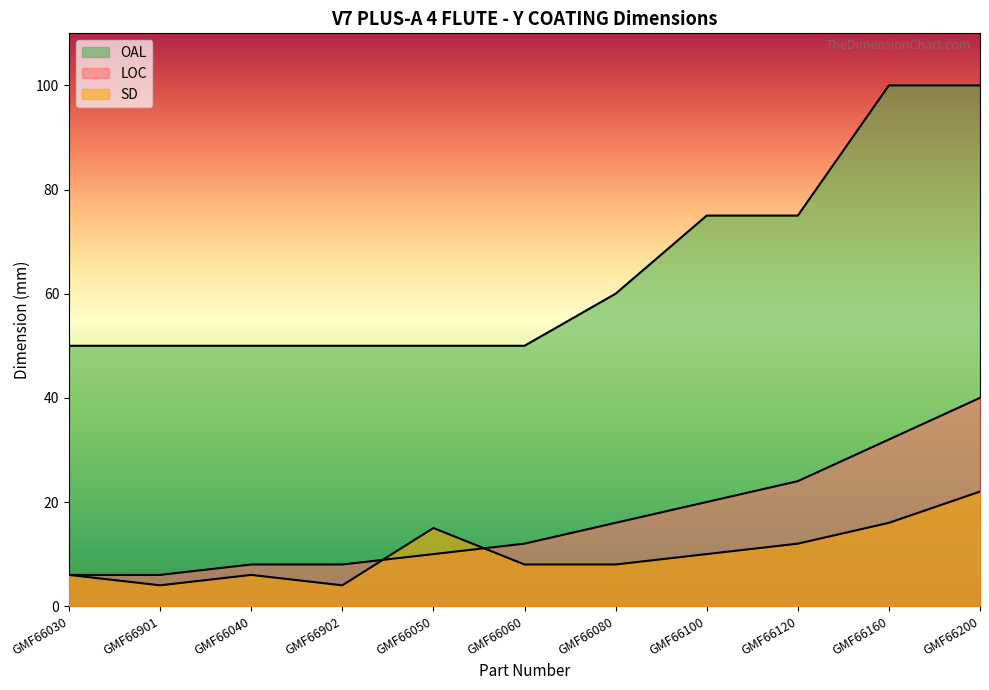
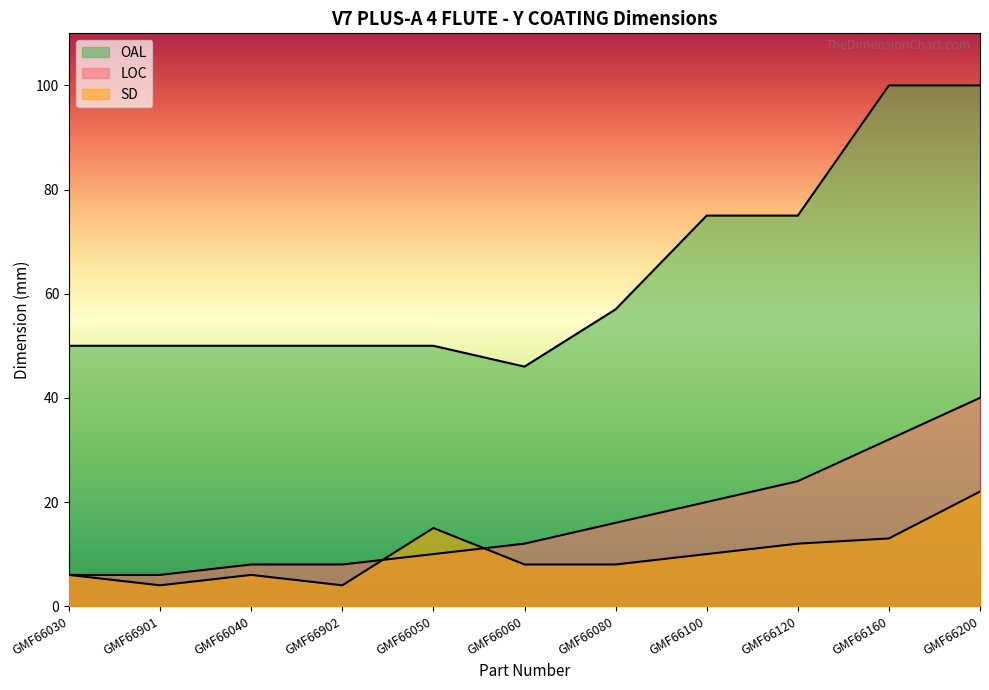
  {
    "OAL": {
      "GMF66030": 50,
      "GMF66901": 50,
      "GMF66040": 50,
      "GMF66902": 50,
      "GMF66050": 50,
-     "GMF66060": 50,
-     "GMF66080": 60,
+     "GMF66060": 46,
+     "GMF66080": 57,
      "GMF66100": 75,
      "GMF66120": 75,
      "GMF66160": 100,
      "GMF66200": 100
    },
    "LOC": {
      "GMF66901": 6,
      "GMF66040": 8,
      "GMF66902": 8,
      "GMF66050": 10,
      "GMF66060": 12,
      "GMF66080": 16,
      "GMF66100": 20,
      "GMF66120": 24,
      "GMF66160": 32,
      "GMF66200": 40
    },
    "SD": {
      "GMF66901": 4,
      "GMF66040": 6,
      "GMF66902": 4,
      "GMF66050": 15,
      "GMF66060": 8,
      "GMF66080": 8,
      "GMF66100": 10,
      "GMF66120": 12,
-     "GMF66160": 16,
+     "GMF66160": 13,
      "GMF66200": 22
    }
  }
